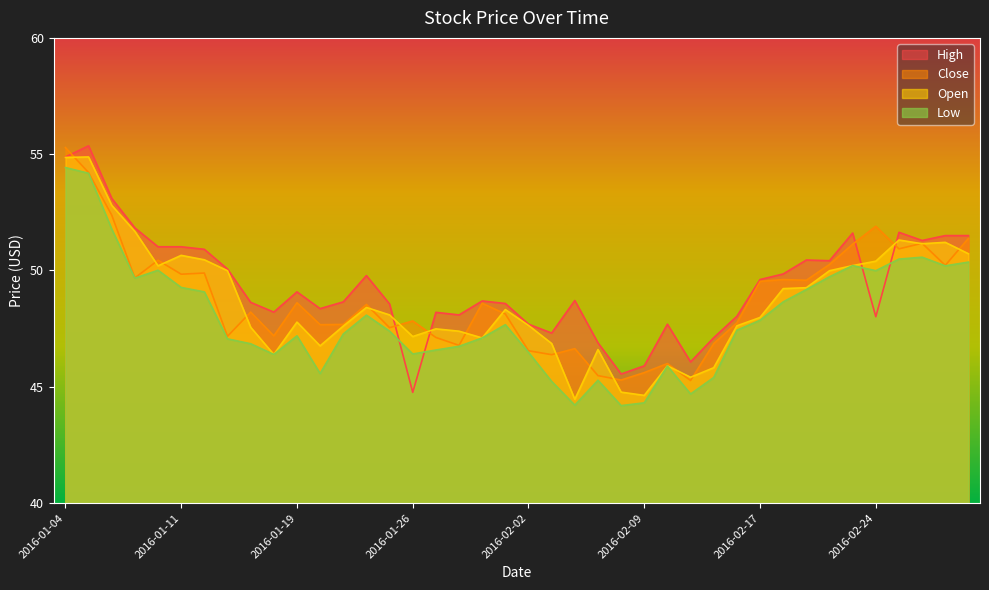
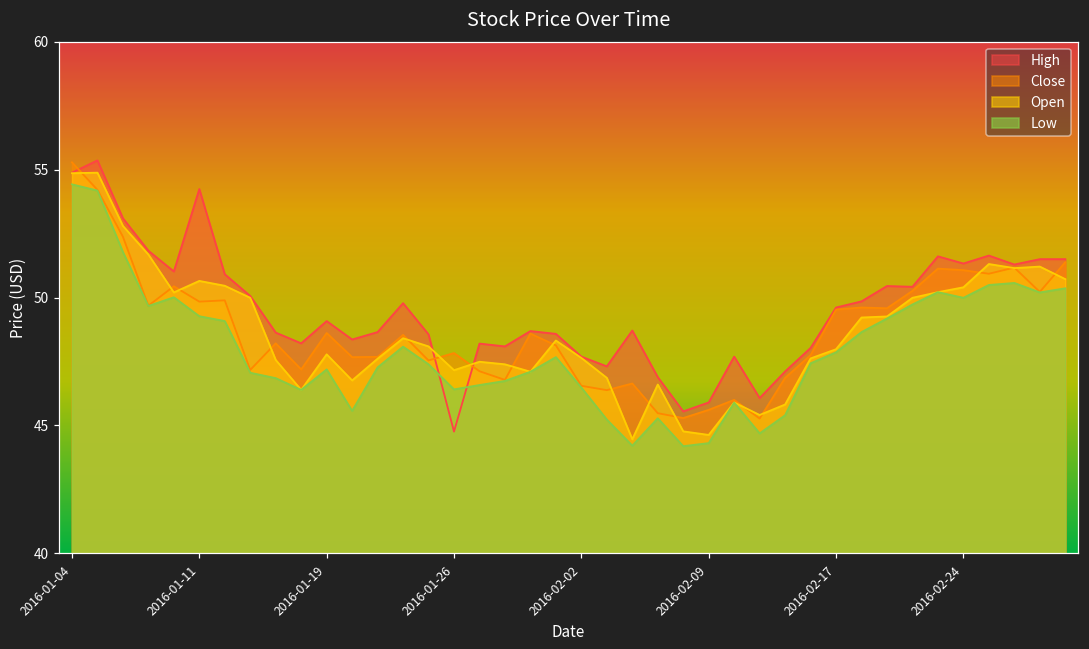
  {
    "High": {
-     "2016-01-11": 51.0,
+     "2016-01-11": 54.2,
      "2016-01-19": 49.1,
      "2016-01-26": 44.8,
      "2016-02-09": 45.9,
-     "2016-02-24": 48.0
+     "2016-02-24": 51.3
    },
    "Close": {
      "2016-01-04": 55.3,
      "2016-01-11": 49.8,
      "2016-01-19": 48.6,
      "2016-01-26": 47.8,
      "2016-02-09": 45.6,
-     "2016-02-24": 51.9
+     "2016-02-24": 51.1
    },
    "Open": {
      "2016-01-11": 50.7,
      "2016-01-19": 47.8,
      "2016-01-26": 47.2,
      "2016-02-09": 44.6,
      "2016-02-17": 48.0,
      "2016-02-24": 50.4
    },
    "Low": {
      "2016-01-04": 54.4,
      "2016-01-11": 49.3,
      "2016-01-19": 47.2,
      "2016-01-26": 46.4,
      "2016-02-09": 44.3,
      "2016-02-17": 47.9,
      "2016-02-24": 50.0
    }
  }
